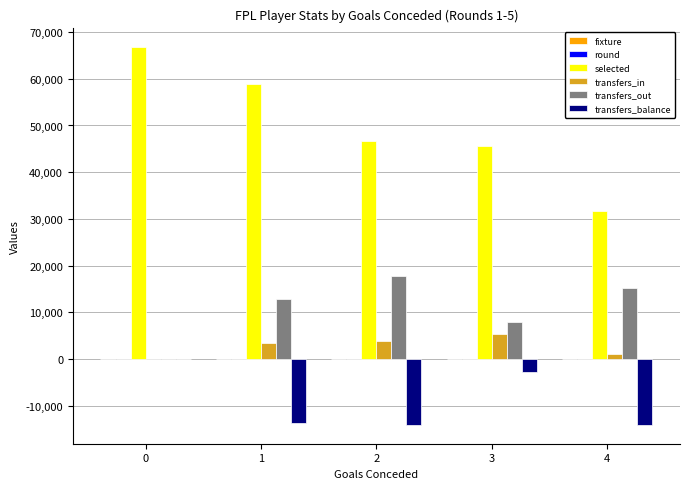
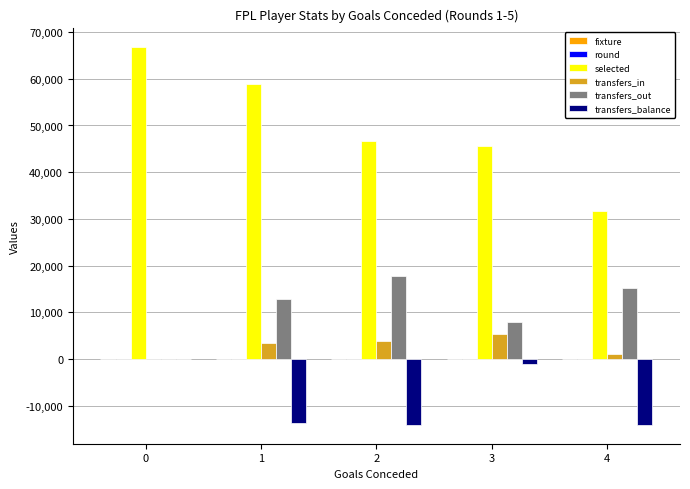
  {
    "selected": {
      "0": "67,000",
      "1": "59,000",
      "2": "47,000",
      "3": "46,000",
      "4": "32,000"
    },
    "transfers_out": {
      "0": "0",
      "1": "13,000",
      "2": "18,000",
      "3": "8,000",
      "4": "15,000"
    },
    "transfers_balance": {
      "0": "0",
      "1": "-14,000",
      "2": "-14,000",
-     "3": "-3,000",
+     "3": "-1,000",
      "4": "-14,000"
    }
  }
